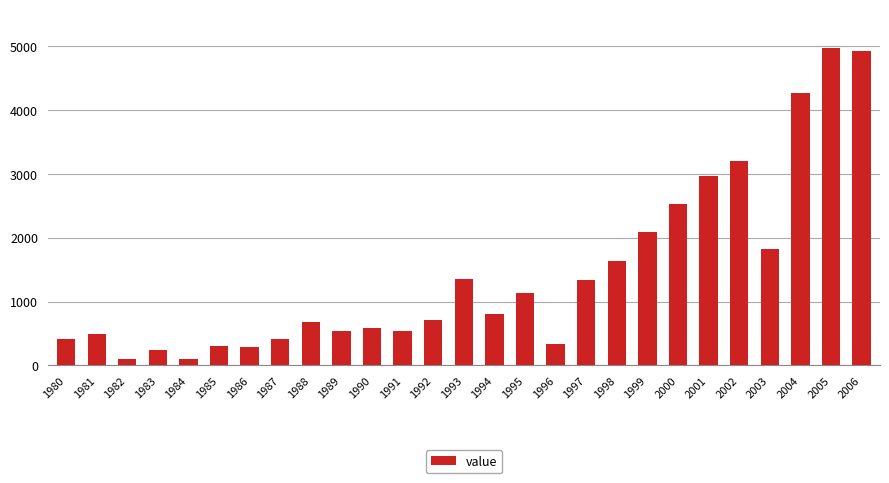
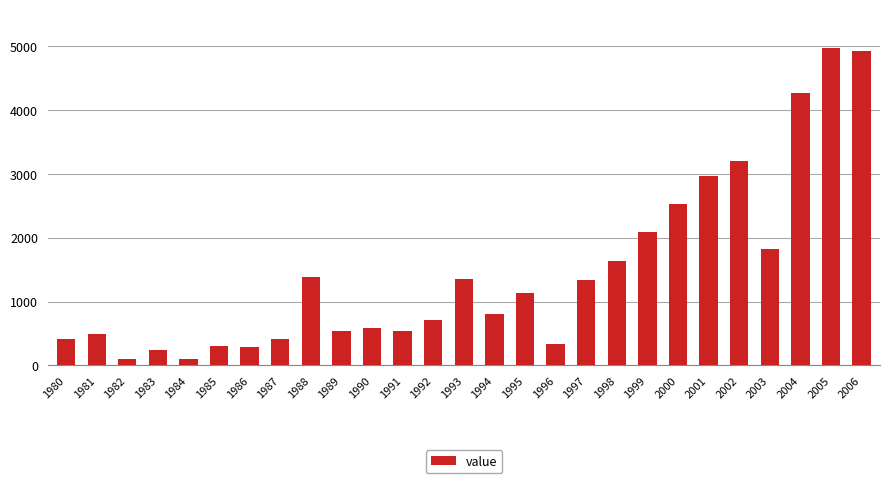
  {
    "1980": 400,
    "1981": 500,
    "1982": 100,
    "1983": 200,
    "1984": 100,
    "1985": 300,
    "1986": 300,
    "1987": 400,
-   "1988": 700,
+   "1988": 1400,
    "1989": 500,
    "1990": 600,
    "1991": 500,
    "1992": 700,
    "1993": 1400,
    "1994": 800,
    "1995": 1100,
    "1996": 300,
    "1997": 1300,
    "1998": 1600,
    "1999": 2100,
    "2000": 2500,
    "2001": 3000,
    "2002": 3200,
    "2003": 1800,
    "2004": 4300,
    "2005": 5000,
    "2006": 4900
  }
